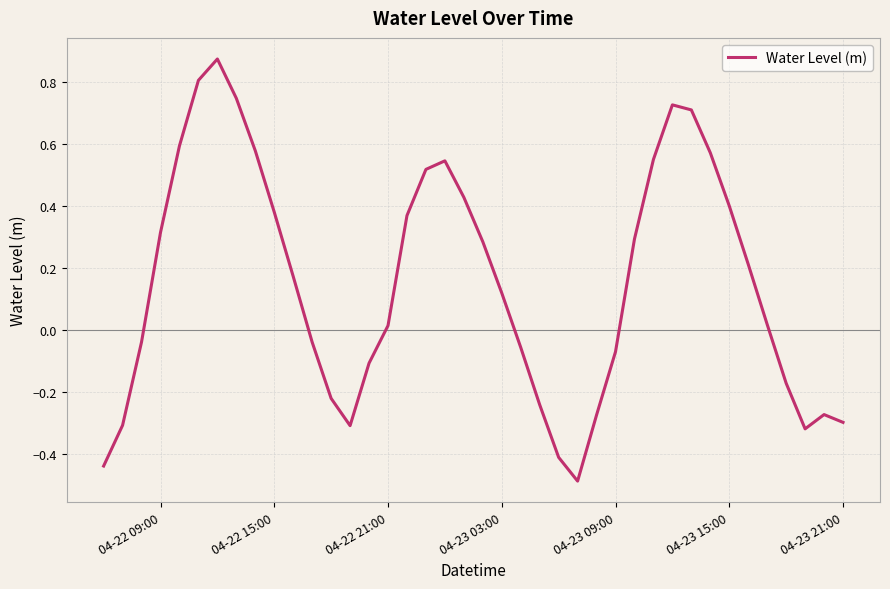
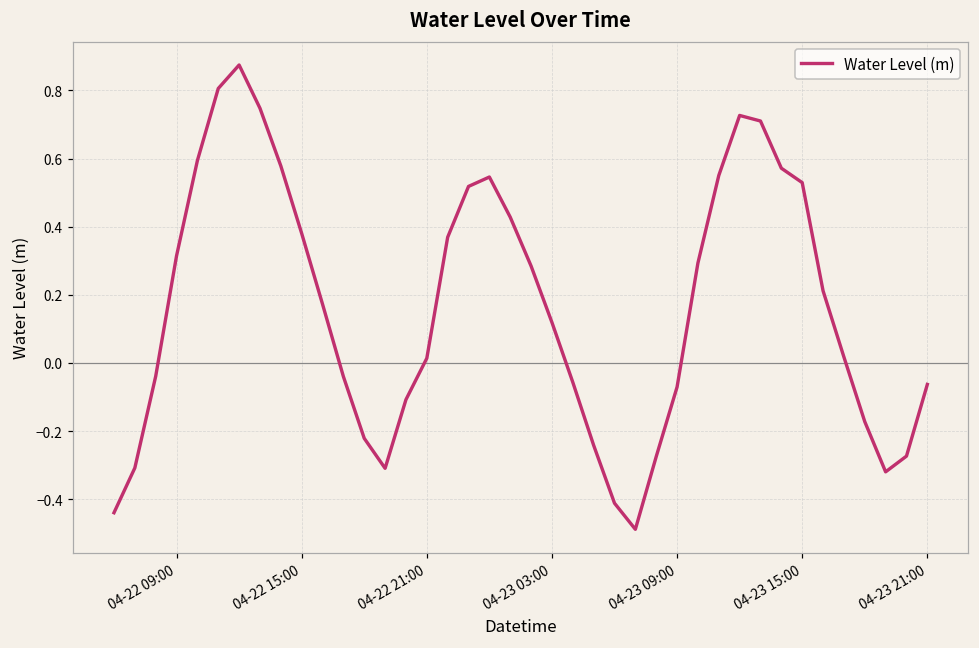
  {
    "04-22 09:00": 0.31,
    "04-22 15:00": 0.38,
    "04-22 21:00": 0.01,
    "04-23 03:00": 0.12,
    "04-23 09:00": -0.07,
-   "04-23 15:00": 0.40,
-   "04-23 21:00": -0.30
+   "04-23 15:00": 0.53,
+   "04-23 21:00": -0.06
  }
